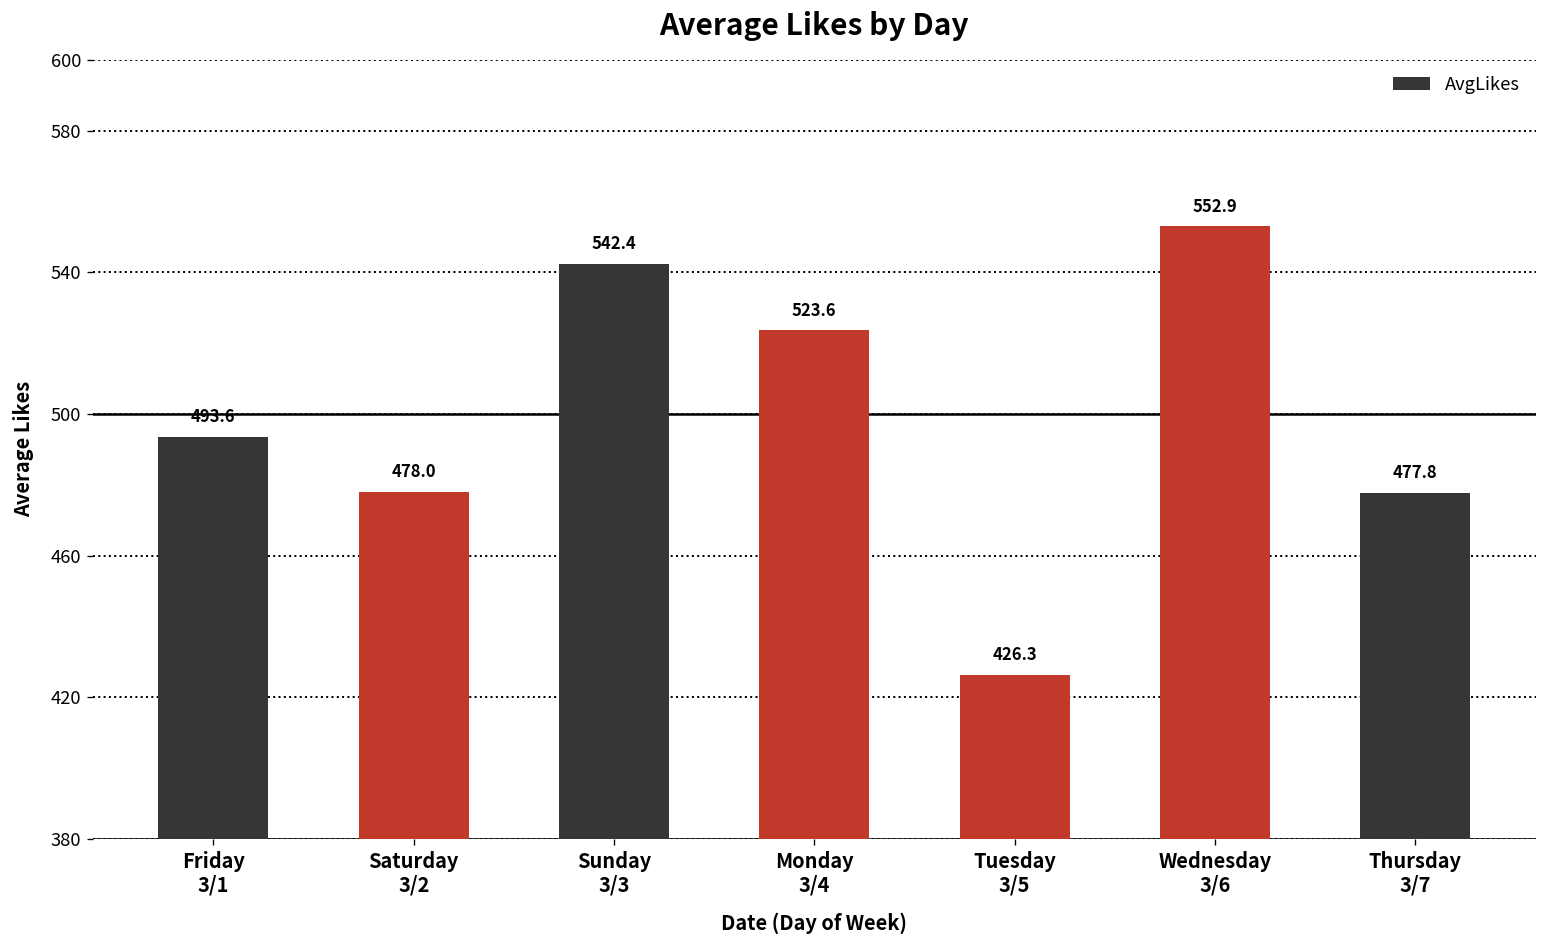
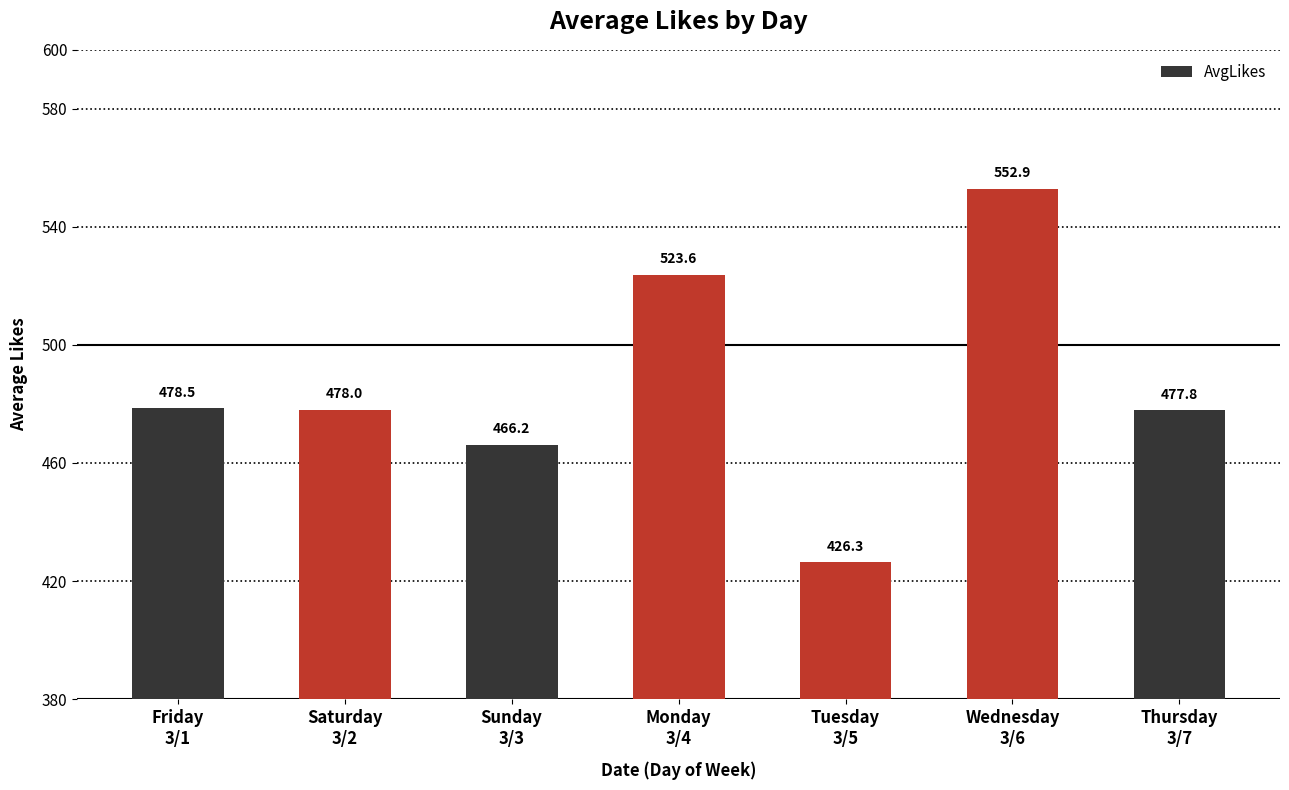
  {
-   "Friday 3/1": 493.6,
+   "Friday 3/1": 478.5,
    "Saturday 3/2": 478.0,
-   "Sunday 3/3": 542.4,
+   "Sunday 3/3": 466.2,
    "Monday 3/4": 523.6,
    "Tuesday 3/5": 426.3,
    "Wednesday 3/6": 552.9,
    "Thursday 3/7": 477.8
  }
